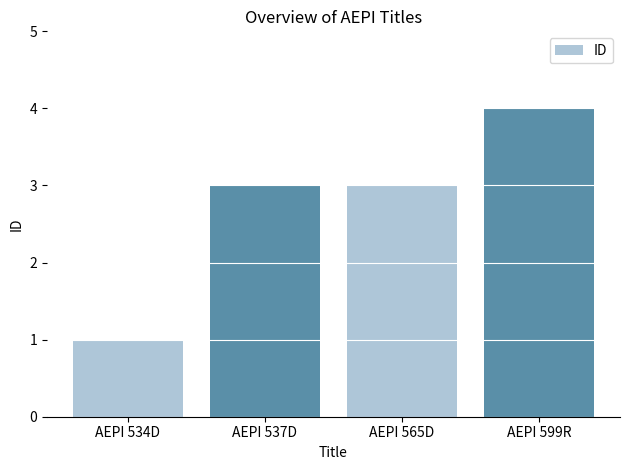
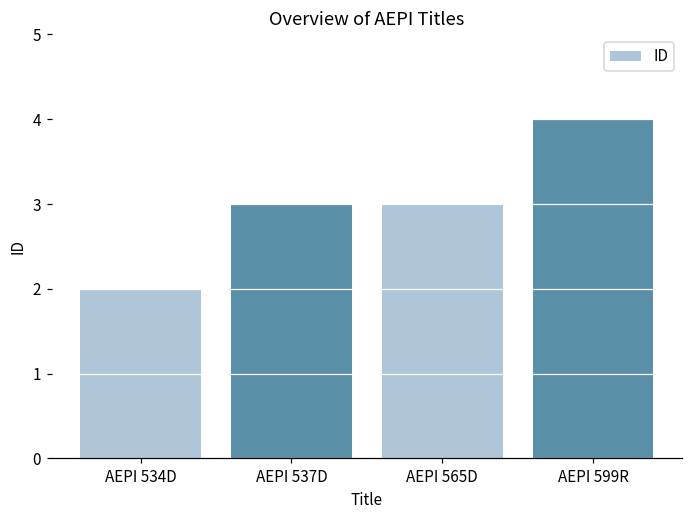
  {
-   "AEPI 534D": 1,
+   "AEPI 534D": 2,
    "AEPI 537D": 3,
    "AEPI 565D": 3,
    "AEPI 599R": 4
  }
